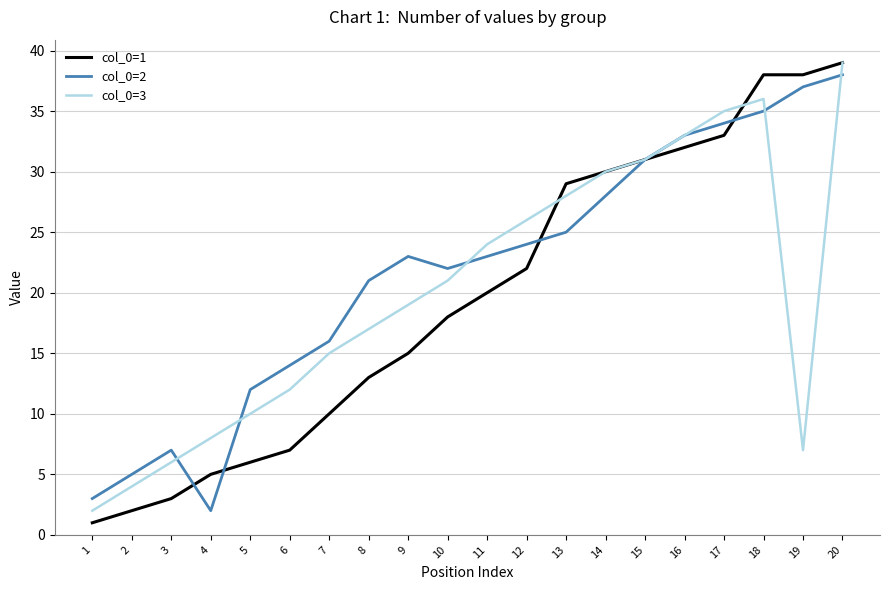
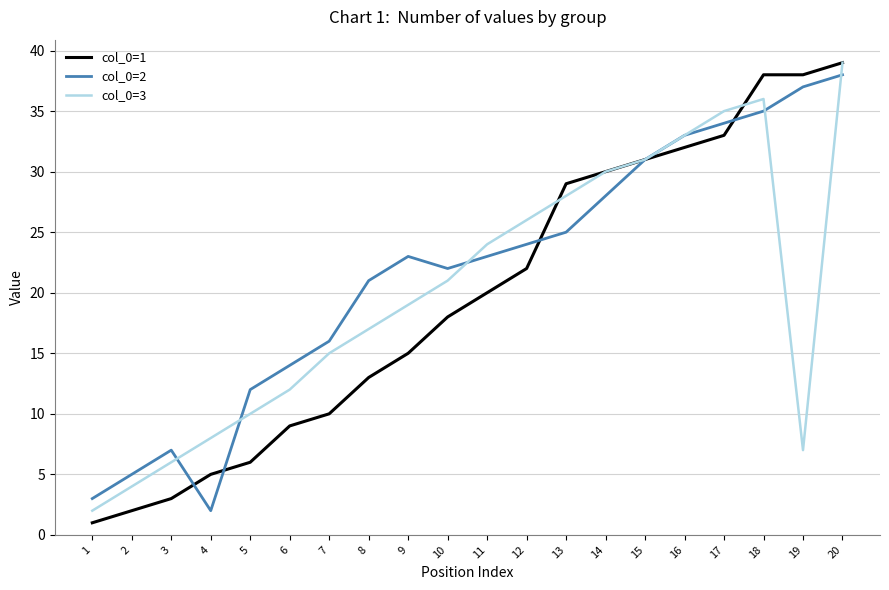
  {
    "col_0=1": {
      "1": 1,
      "2": 2,
      "3": 3,
      "4": 5,
      "5": 6,
-     "6": 7,
+     "6": 9,
      "7": 10,
      "8": 13,
      "9": 15,
      "10": 18,
      "11": 20,
      "12": 22,
      "13": 29,
      "16": 32,
      "17": 33,
      "18": 38,
      "19": 38
    },
    "col_0=2": {
      "1": 3,
      "2": 5,
      "3": 7,
      "4": 2,
      "5": 12,
      "6": 14,
      "7": 16,
      "8": 21,
      "9": 23,
      "10": 22,
      "11": 23,
      "12": 24,
      "13": 25,
      "14": 28,
      "17": 34,
      "18": 35,
      "19": 37,
      "20": 38
    },
    "col_0=3": {
      "1": 2,
      "2": 4,
      "3": 6,
      "4": 8,
      "5": 10,
      "6": 12,
      "7": 15,
      "8": 17,
      "9": 19,
      "10": 21,
      "11": 24,
      "12": 26,
      "13": 28,
      "17": 35,
      "18": 36,
      "19": 7
    }
  }
